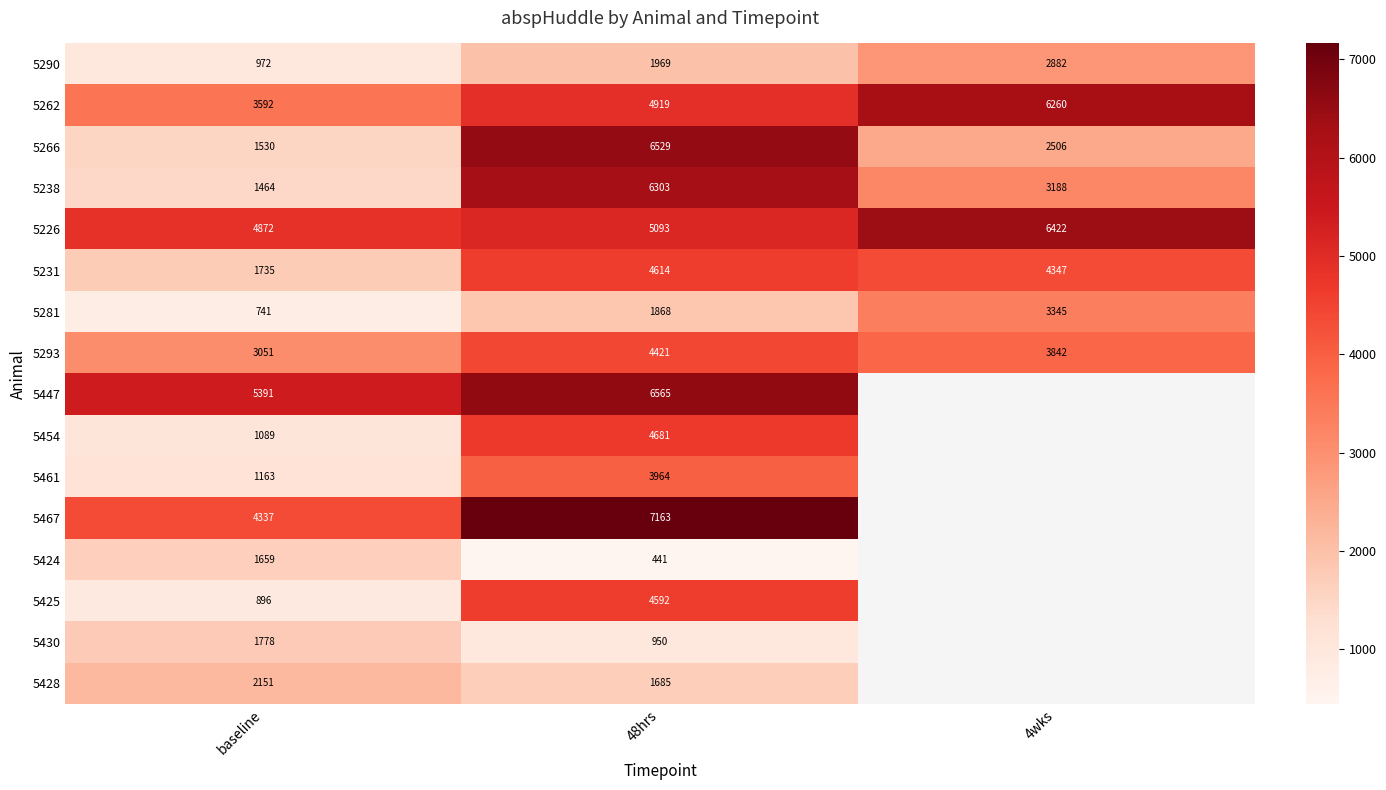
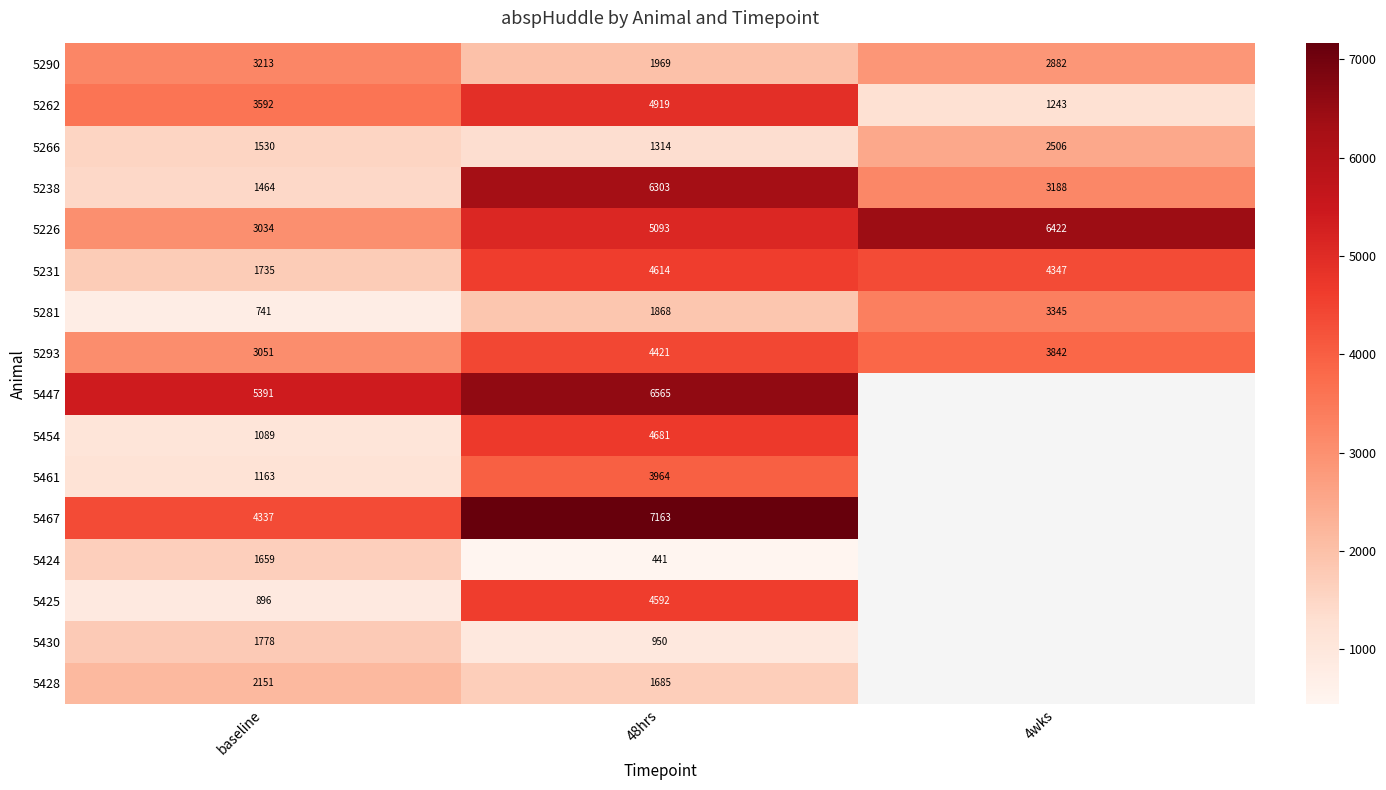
  {
    "5290": {
-     "baseline": 972,
+     "baseline": 3213,
      "48hrs": 1969,
      "4wks": 2882
    },
    "5262": {
      "baseline": 3592,
      "48hrs": 4919,
-     "4wks": 6260
+     "4wks": 1243
    },
    "5266": {
      "baseline": 1530,
-     "48hrs": 6529,
+     "48hrs": 1314,
      "4wks": 2506
    },
    "5238": {
      "baseline": 1464,
      "48hrs": 6303,
      "4wks": 3188
    },
    "5226": {
-     "baseline": 4872,
+     "baseline": 3034,
      "48hrs": 5093,
      "4wks": 6422
    },
    "5231": {
      "baseline": 1735,
      "48hrs": 4614,
      "4wks": 4347
    },
    "5281": {
      "baseline": 741,
      "48hrs": 1868,
      "4wks": 3345
    },
    "5293": {
      "baseline": 3051,
      "48hrs": 4421,
      "4wks": 3842
    },
    "5447": {
      "baseline": 5391,
      "48hrs": 6565
    },
    "5454": {
      "baseline": 1089,
      "48hrs": 4681
    },
    "5461": {
      "baseline": 1163,
      "48hrs": 3964
    },
    "5467": {
      "baseline": 4337,
      "48hrs": 7163
    },
    "5424": {
      "baseline": 1659,
      "48hrs": 441
    },
    "5425": {
      "baseline": 896,
      "48hrs": 4592
    },
    "5430": {
      "baseline": 1778,
      "48hrs": 950
    },
    "5428": {
      "baseline": 2151,
      "48hrs": 1685
    }
  }
